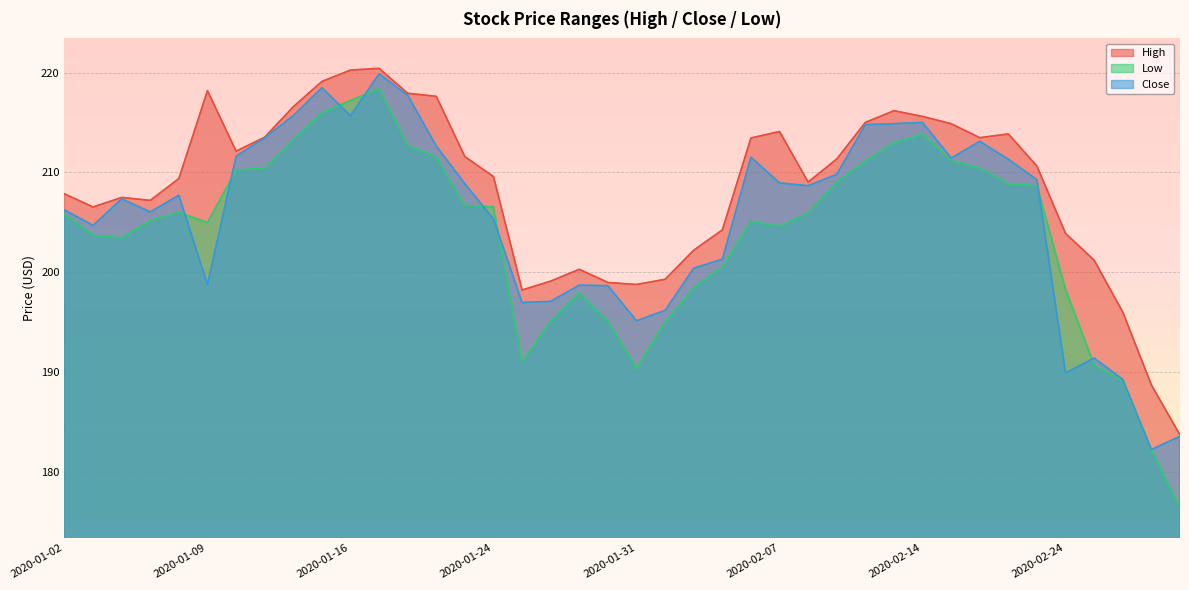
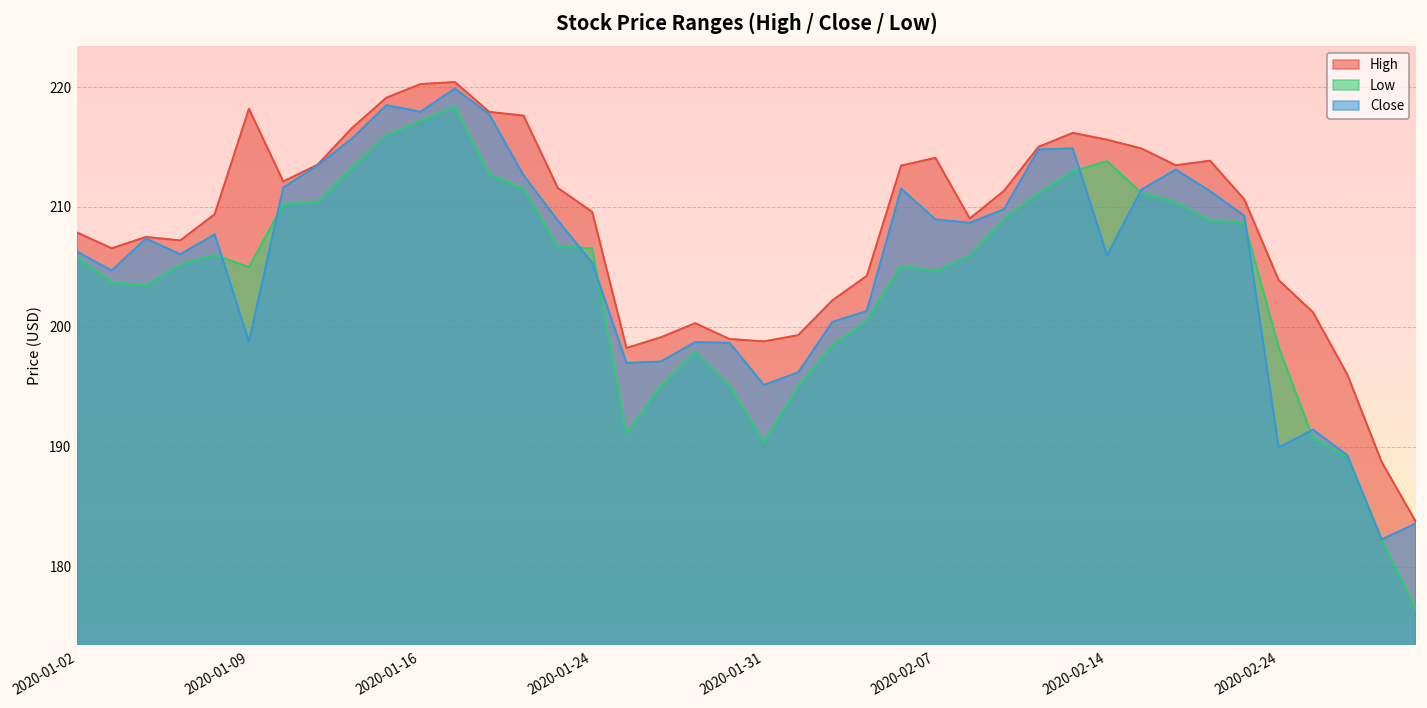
  {
    "High": {
      "2020-01-02": 208,
      "2020-01-09": 218,
      "2020-01-16": 220,
      "2020-01-24": 210,
      "2020-01-31": 199,
      "2020-02-07": 214,
      "2020-02-14": 216,
      "2020-02-24": 204
    },
    "Low": {
      "2020-01-02": 206,
      "2020-01-09": 205,
      "2020-01-16": 217,
      "2020-01-24": 207,
      "2020-01-31": 190,
      "2020-02-07": 205,
      "2020-02-14": 214,
      "2020-02-24": 198
    },
    "Close": {
      "2020-01-02": 206,
      "2020-01-09": 199,
-     "2020-01-16": 216,
+     "2020-01-16": 218,
      "2020-01-24": 205,
      "2020-01-31": 195,
      "2020-02-07": 209,
-     "2020-02-14": 215,
+     "2020-02-14": 206,
      "2020-02-24": 190
    }
  }
